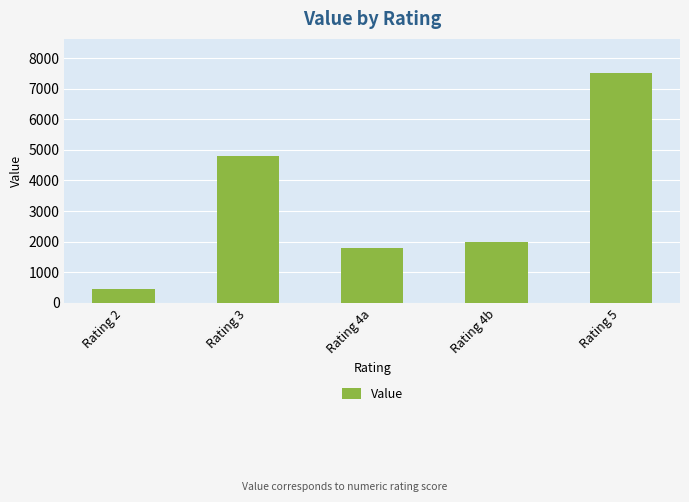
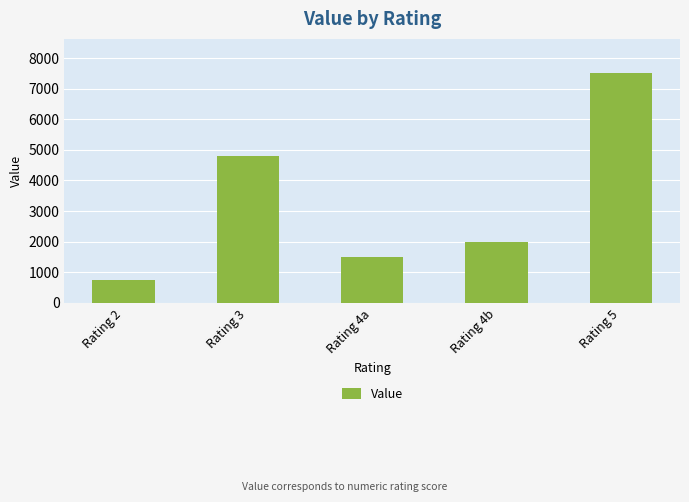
  {
-   "Rating 2": 500,
+   "Rating 2": 700,
    "Rating 3": 4800,
-   "Rating 4a": 1800,
+   "Rating 4a": 1500,
    "Rating 4b": 2000,
    "Rating 5": 7500
  }
